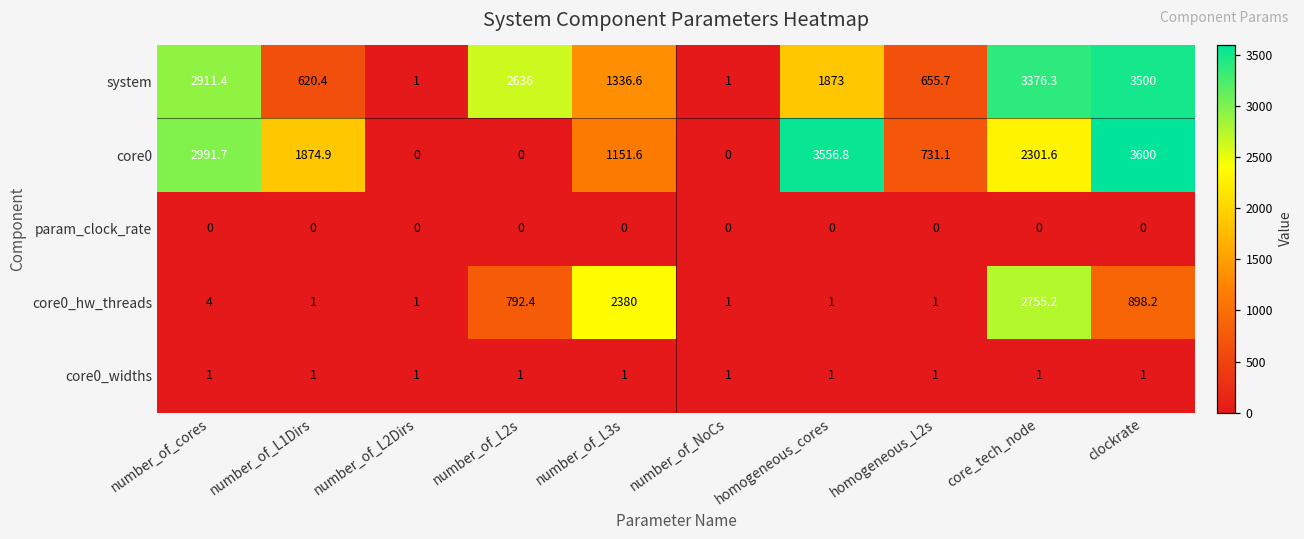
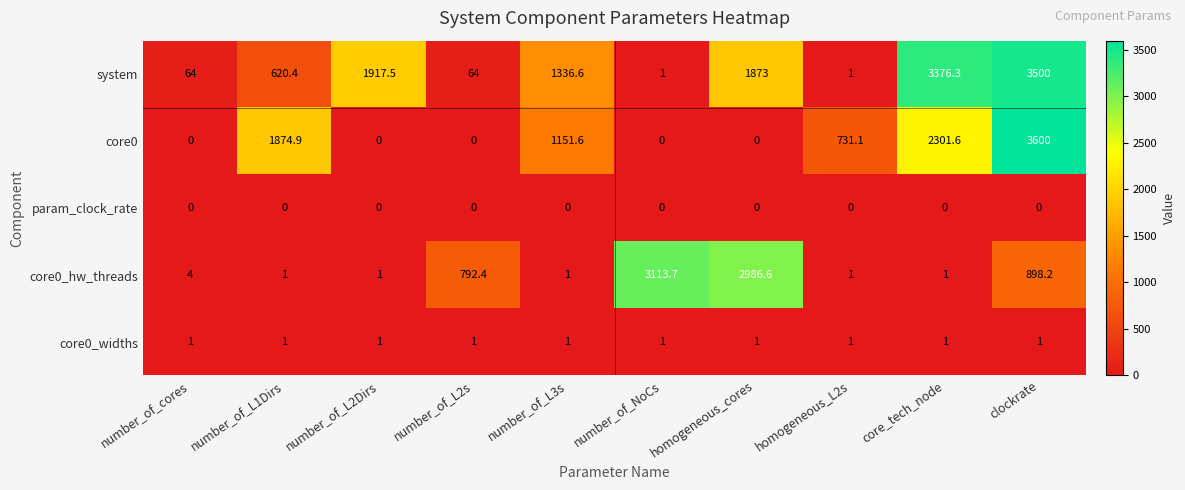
  {
    "system": {
-     "number_of_cores": 2911.4,
+     "number_of_cores": 64,
      "number_of_L1Dirs": 620.4,
-     "number_of_L2Dirs": 1,
-     "number_of_L2s": 2636,
+     "number_of_L2Dirs": 1917.5,
+     "number_of_L2s": 64,
      "number_of_L3s": 1336.6,
      "number_of_NoCs": 1,
      "homogeneous_cores": 1873,
-     "homogeneous_L2s": 655.7,
+     "homogeneous_L2s": 1,
      "core_tech_node": 3376.3,
      "clockrate": 3500
    },
    "core0": {
-     "number_of_cores": 2991.7,
+     "number_of_cores": 0,
      "number_of_L1Dirs": 1874.9,
      "number_of_L2Dirs": 0,
      "number_of_L2s": 0,
      "number_of_L3s": 1151.6,
      "number_of_NoCs": 0,
-     "homogeneous_cores": 3556.8,
+     "homogeneous_cores": 0,
      "homogeneous_L2s": 731.1,
      "core_tech_node": 2301.6,
      "clockrate": 3600
    },
    "param_clock_rate": {
      "number_of_cores": 0,
      "number_of_L1Dirs": 0,
      "number_of_L2Dirs": 0,
      "number_of_L2s": 0,
      "number_of_L3s": 0,
      "number_of_NoCs": 0,
      "homogeneous_cores": 0,
      "homogeneous_L2s": 0,
      "core_tech_node": 0,
      "clockrate": 0
    },
    "core0_hw_threads": {
      "number_of_cores": 4,
      "number_of_L1Dirs": 1,
      "number_of_L2Dirs": 1,
      "number_of_L2s": 792.4,
-     "number_of_L3s": 2380,
-     "number_of_NoCs": 1,
-     "homogeneous_cores": 1,
+     "number_of_L3s": 1,
+     "number_of_NoCs": 3113.7,
+     "homogeneous_cores": 2986.6,
      "homogeneous_L2s": 1,
-     "core_tech_node": 2755.2,
+     "core_tech_node": 1,
      "clockrate": 898.2
    },
    "core0_widths": {
      "number_of_cores": 1,
      "number_of_L1Dirs": 1,
      "number_of_L2Dirs": 1,
      "number_of_L2s": 1,
      "number_of_L3s": 1,
      "number_of_NoCs": 1,
      "homogeneous_cores": 1,
      "homogeneous_L2s": 1,
      "core_tech_node": 1,
      "clockrate": 1
    }
  }
